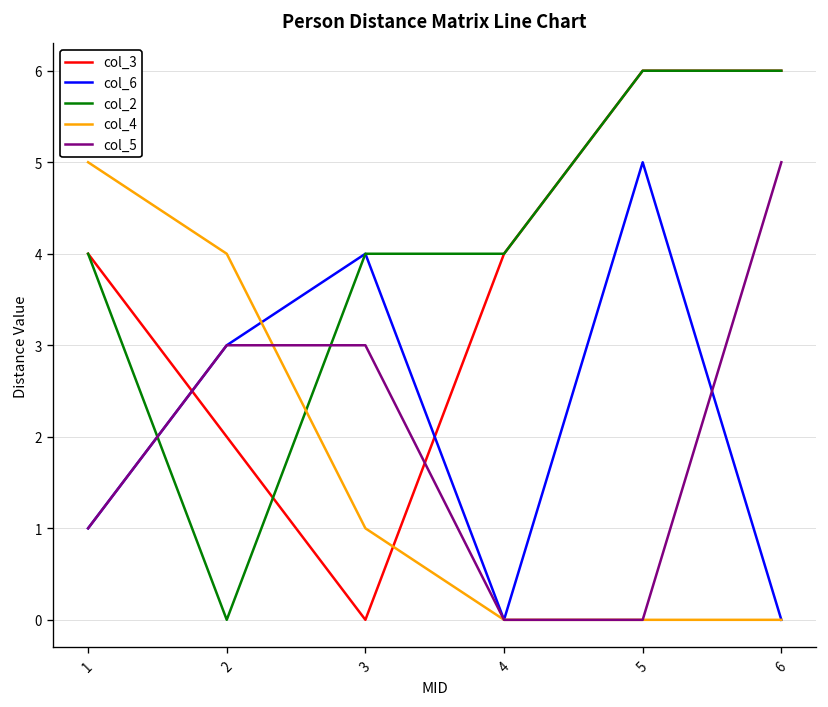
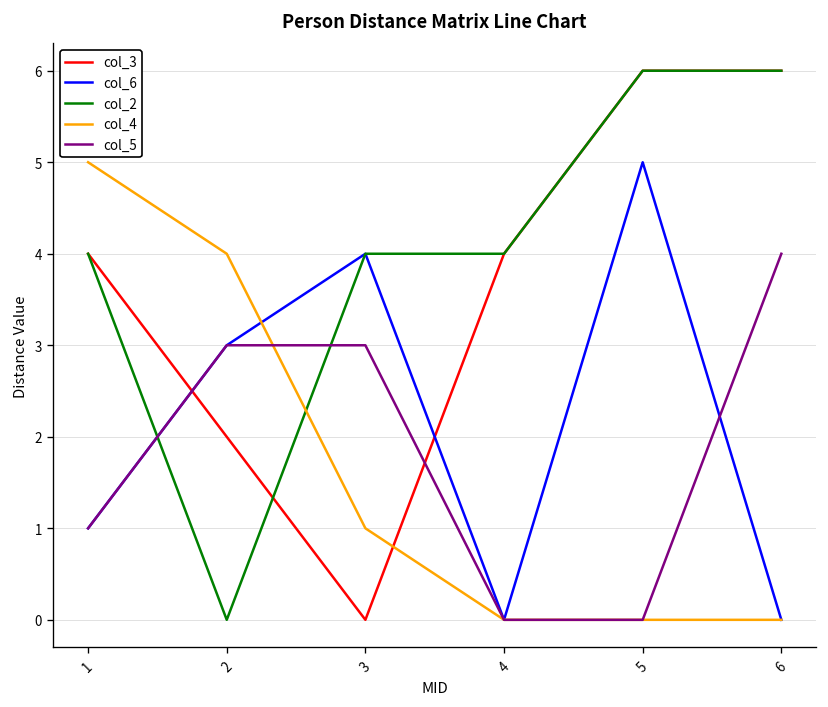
  {
    "col_3": {
      "2": 2,
      "3": 0
    },
    "col_6": {
      "5": 5
    },
    "col_2": {
      "2": 0
    },
    "col_4": {
      "1": 5,
      "2": 4,
      "3": 1
    },
    "col_5": {
      "3": 3,
-     "6": 5
+     "6": 4
    }
  }
